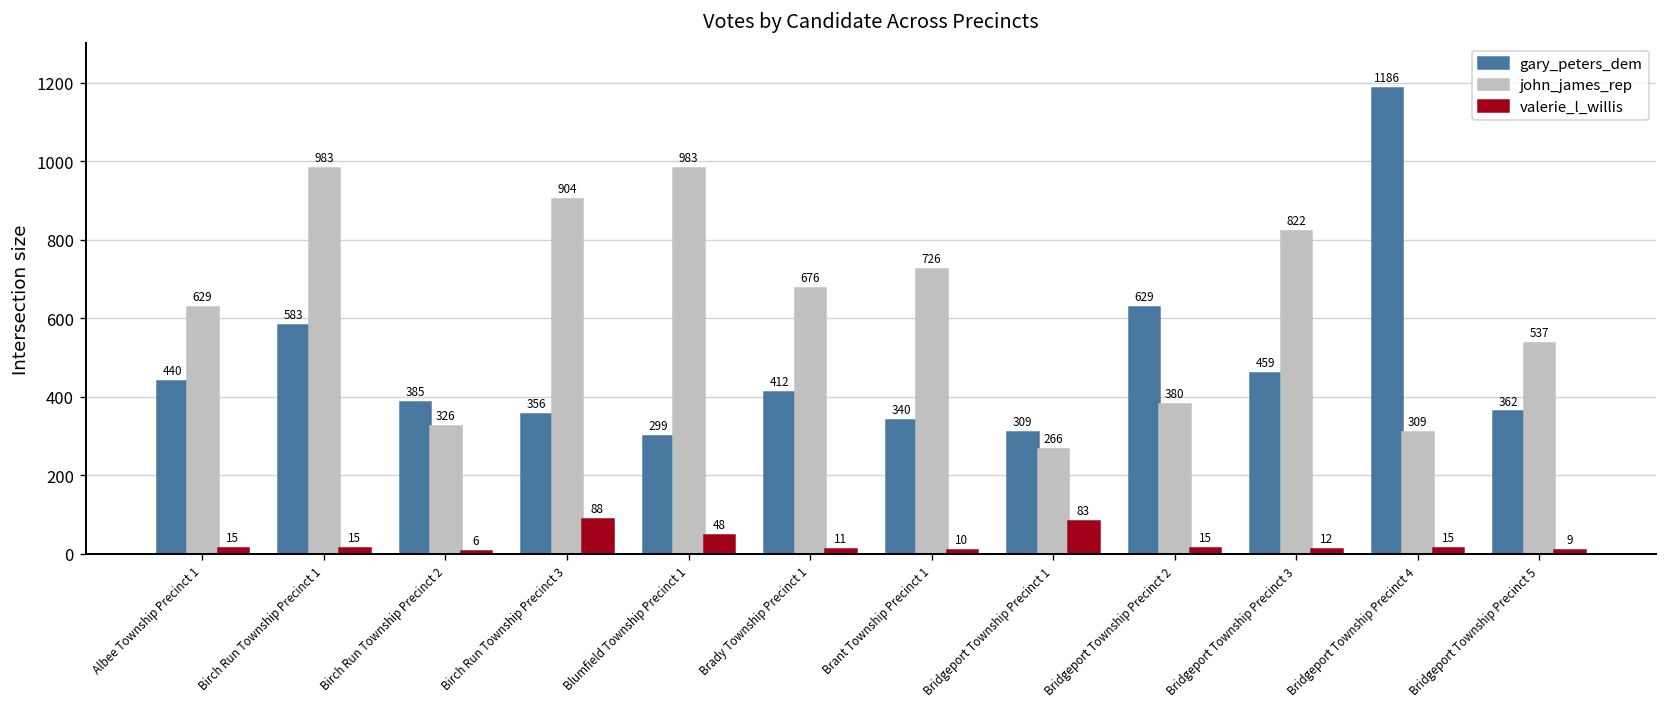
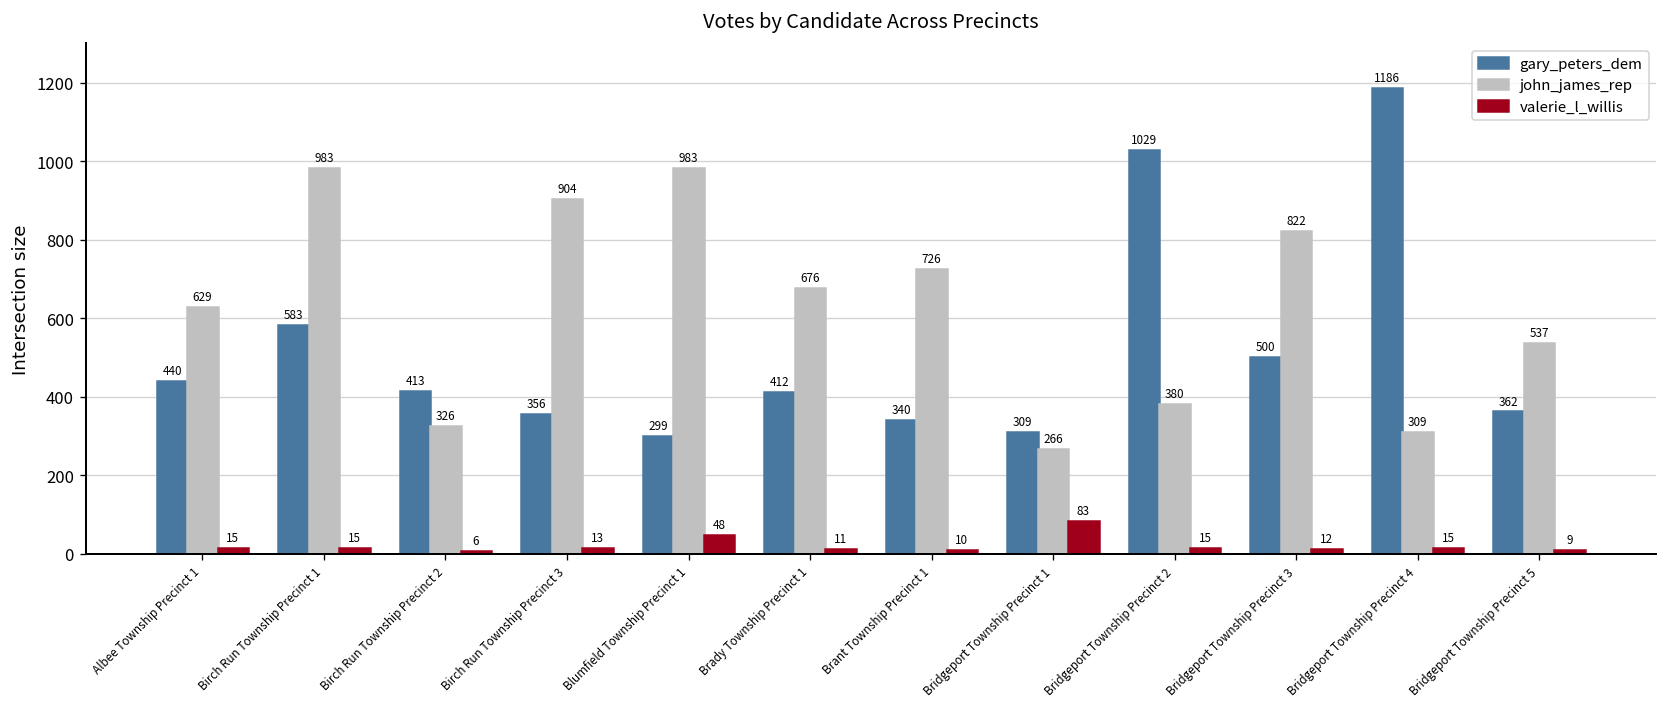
  {
    "gary_peters_dem": {
      "Albee Township Precinct 1": 440,
      "Birch Run Township Precinct 1": 583,
-     "Birch Run Township Precinct 2": 385,
+     "Birch Run Township Precinct 2": 413,
      "Birch Run Township Precinct 3": 356,
      "Blumfield Township Precinct 1": 299,
      "Brady Township Precinct 1": 412,
      "Brant Township Precinct 1": 340,
      "Bridgeport Township Precinct 1": 309,
-     "Bridgeport Township Precinct 2": 629,
-     "Bridgeport Township Precinct 3": 459,
+     "Bridgeport Township Precinct 2": 1029,
+     "Bridgeport Township Precinct 3": 500,
      "Bridgeport Township Precinct 4": 1186,
      "Bridgeport Township Precinct 5": 362
    },
    "john_james_rep": {
      "Albee Township Precinct 1": 629,
      "Birch Run Township Precinct 1": 983,
      "Birch Run Township Precinct 2": 326,
      "Birch Run Township Precinct 3": 904,
      "Blumfield Township Precinct 1": 983,
      "Brady Township Precinct 1": 676,
      "Brant Township Precinct 1": 726,
      "Bridgeport Township Precinct 1": 266,
      "Bridgeport Township Precinct 2": 380,
      "Bridgeport Township Precinct 3": 822,
      "Bridgeport Township Precinct 4": 309,
      "Bridgeport Township Precinct 5": 537
    },
    "valerie_l_willis": {
      "Albee Township Precinct 1": 15,
      "Birch Run Township Precinct 1": 15,
      "Birch Run Township Precinct 2": 6,
-     "Birch Run Township Precinct 3": 88,
+     "Birch Run Township Precinct 3": 13,
      "Blumfield Township Precinct 1": 48,
      "Brady Township Precinct 1": 11,
      "Brant Township Precinct 1": 10,
      "Bridgeport Township Precinct 1": 83,
      "Bridgeport Township Precinct 2": 15,
      "Bridgeport Township Precinct 3": 12,
      "Bridgeport Township Precinct 4": 15,
      "Bridgeport Township Precinct 5": 9
    }
  }
